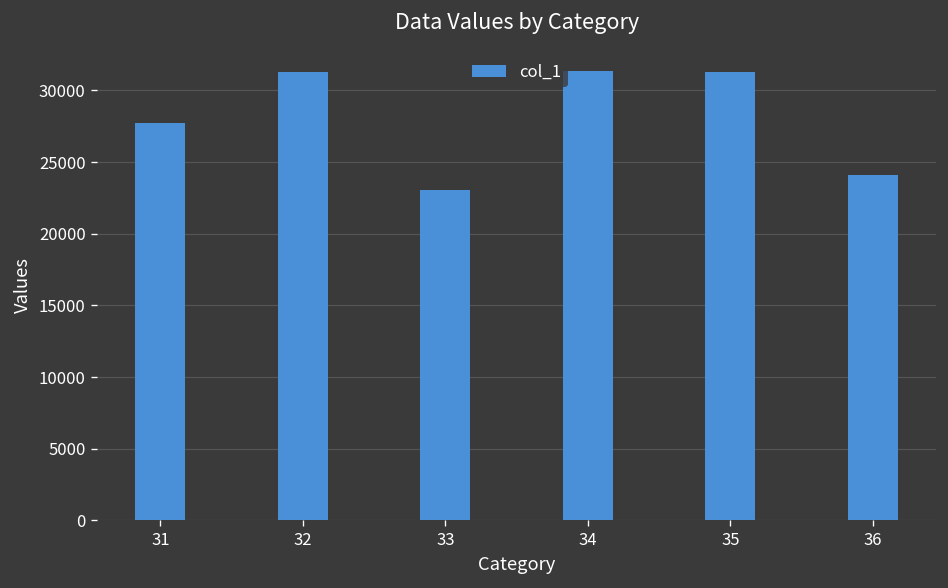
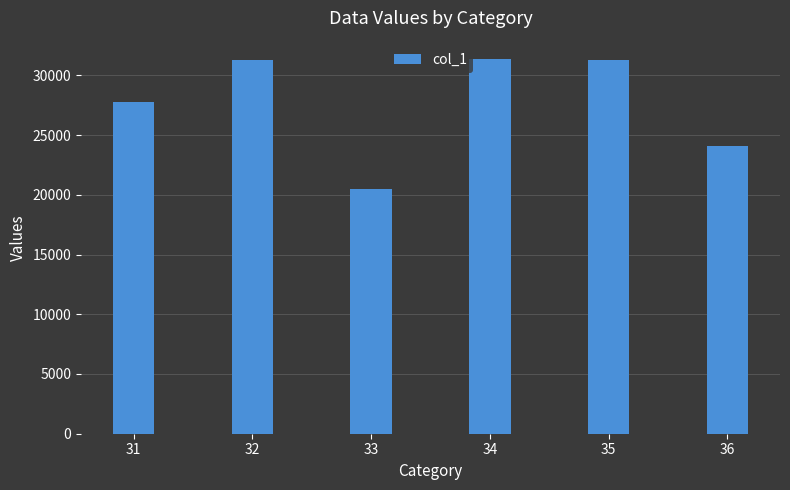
  {
    "31": 27800,
    "32": 31300,
-   "33": 23100,
+   "33": 20500,
    "34": 31300,
    "35": 31300,
    "36": 24100
  }
